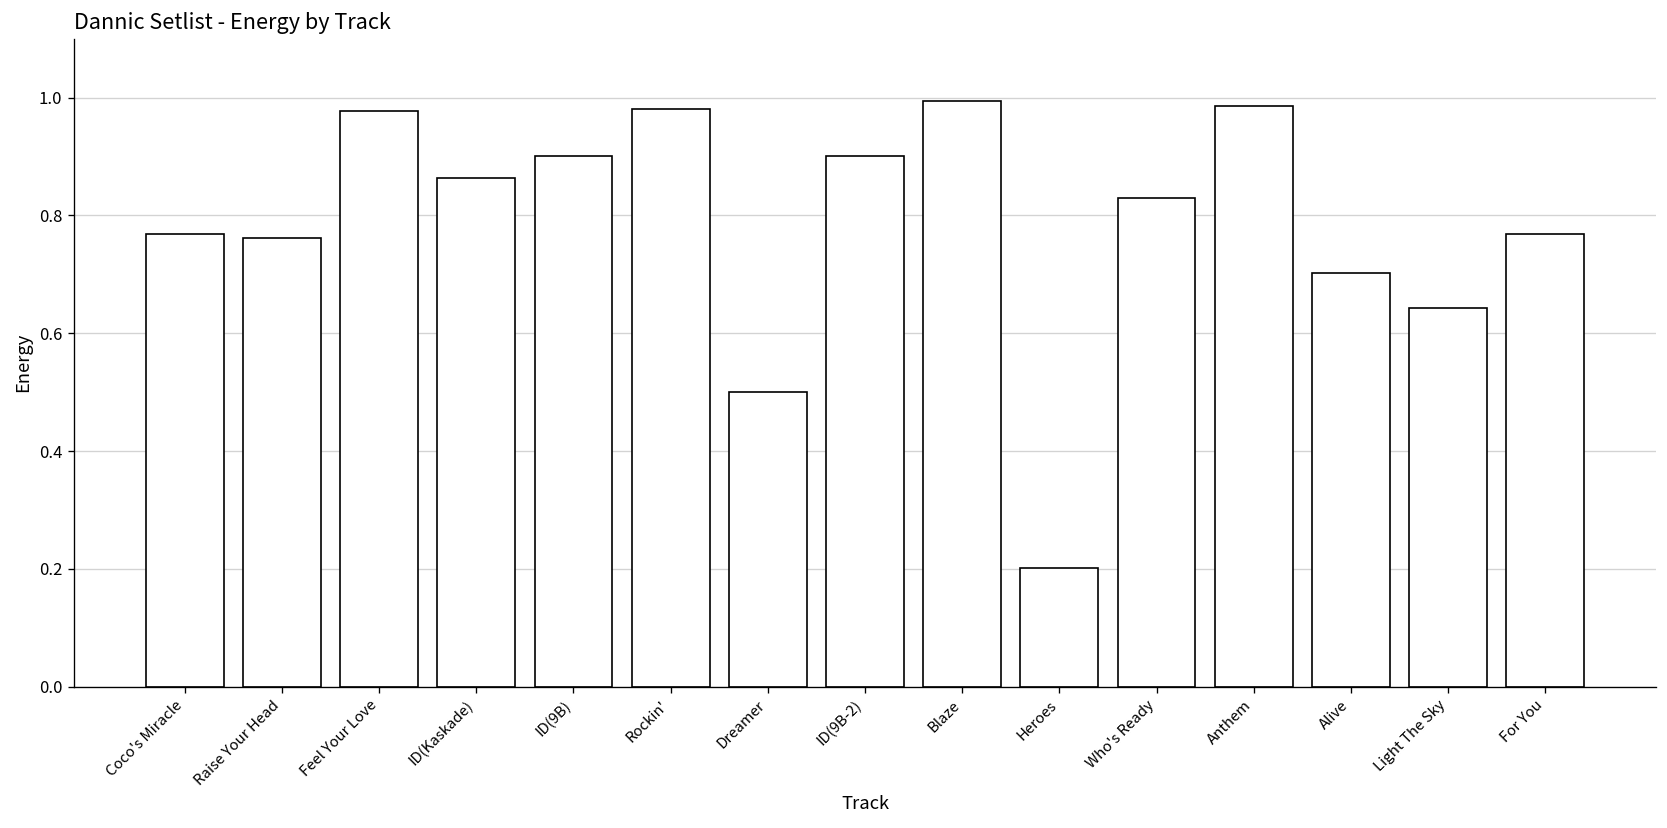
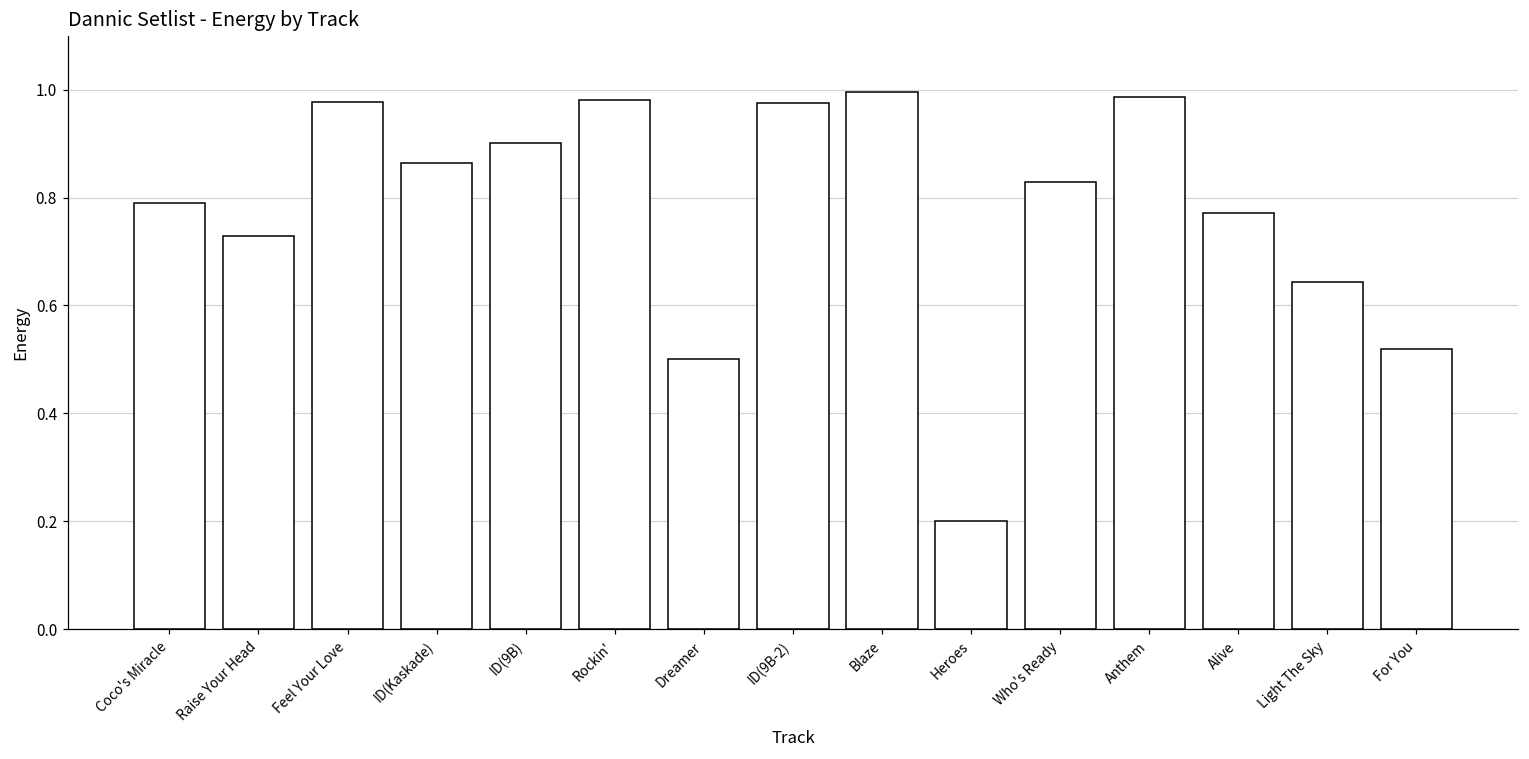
  {
-   "Coco's Miracle": 0.77,
-   "Raise Your Head": 0.76,
+   "Coco's Miracle": 0.79,
+   "Raise Your Head": 0.73,
    "Feel Your Love": 0.98,
    "ID(Kaskade)": 0.86,
    "ID(9B)": 0.90,
    "Rockin'": 0.98,
    "Dreamer": 0.50,
-   "ID(9B-2)": 0.90,
+   "ID(9B-2)": 0.98,
    "Blaze": 1.00,
    "Heroes": 0.20,
    "Who's Ready": 0.83,
    "Anthem": 0.99,
-   "Alive": 0.70,
+   "Alive": 0.77,
    "Light The Sky": 0.64,
-   "For You": 0.77
+   "For You": 0.52
  }
